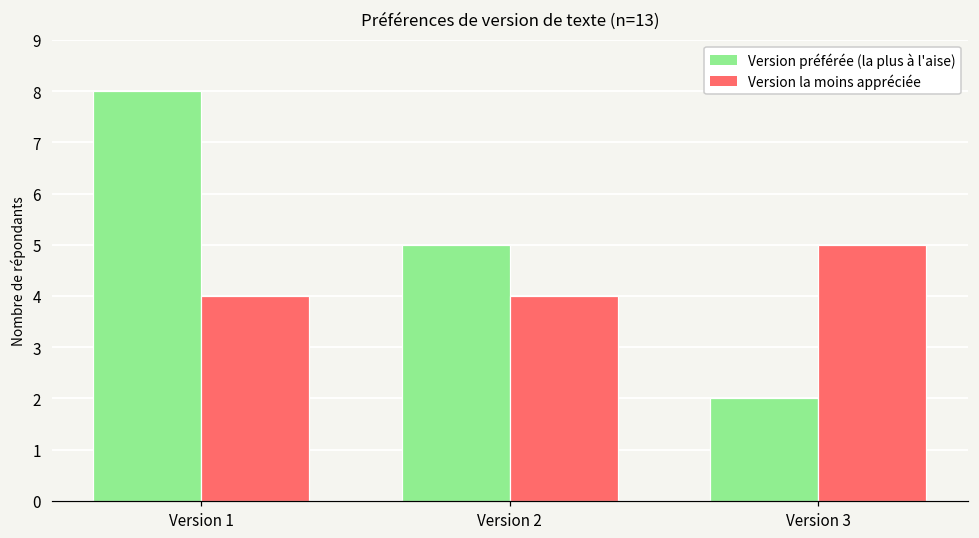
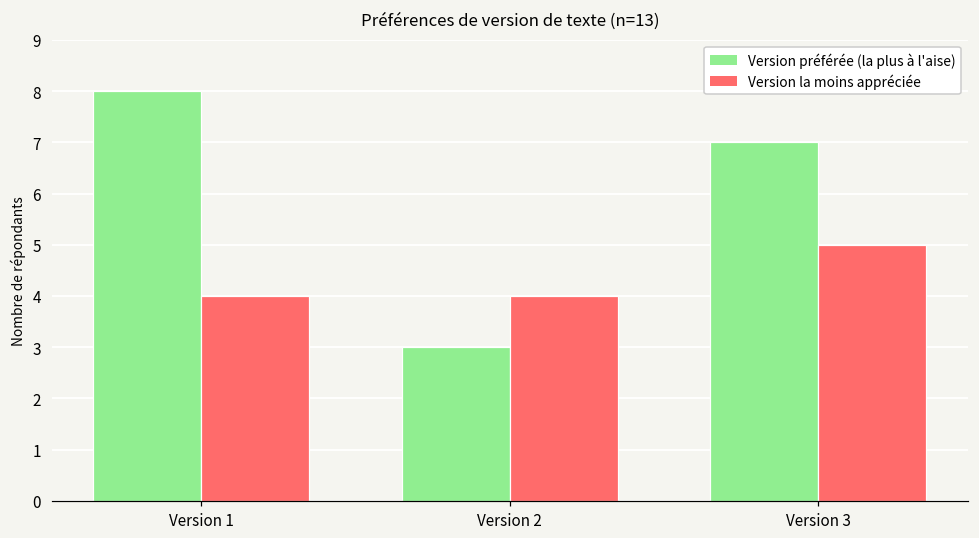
  {
    "Version préférée (la plus à l'aise)": {
      "Version 1": 8,
-     "Version 2": 5,
-     "Version 3": 2
+     "Version 2": 3,
+     "Version 3": 7
    },
    "Version la moins appréciée": {
      "Version 1": 4,
      "Version 2": 4,
      "Version 3": 5
    }
  }
